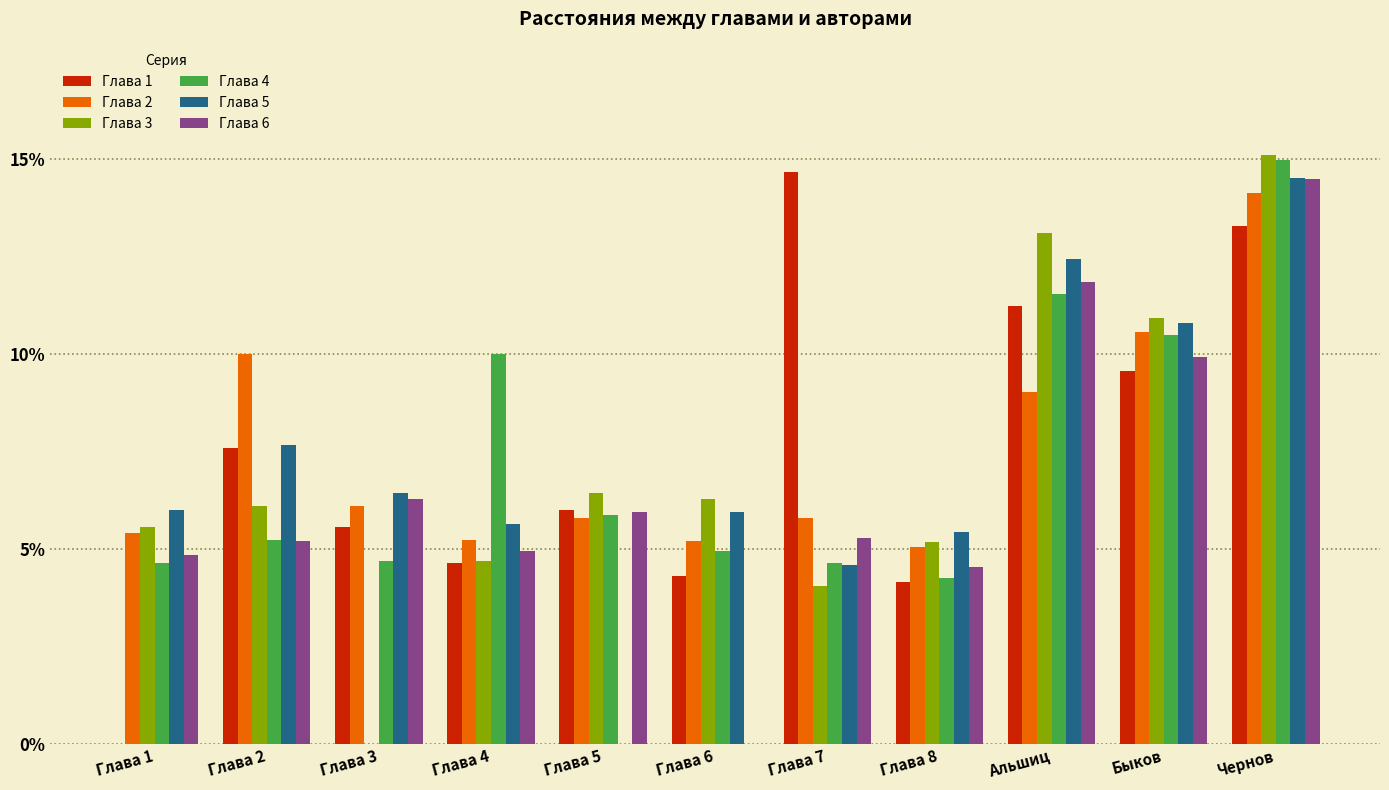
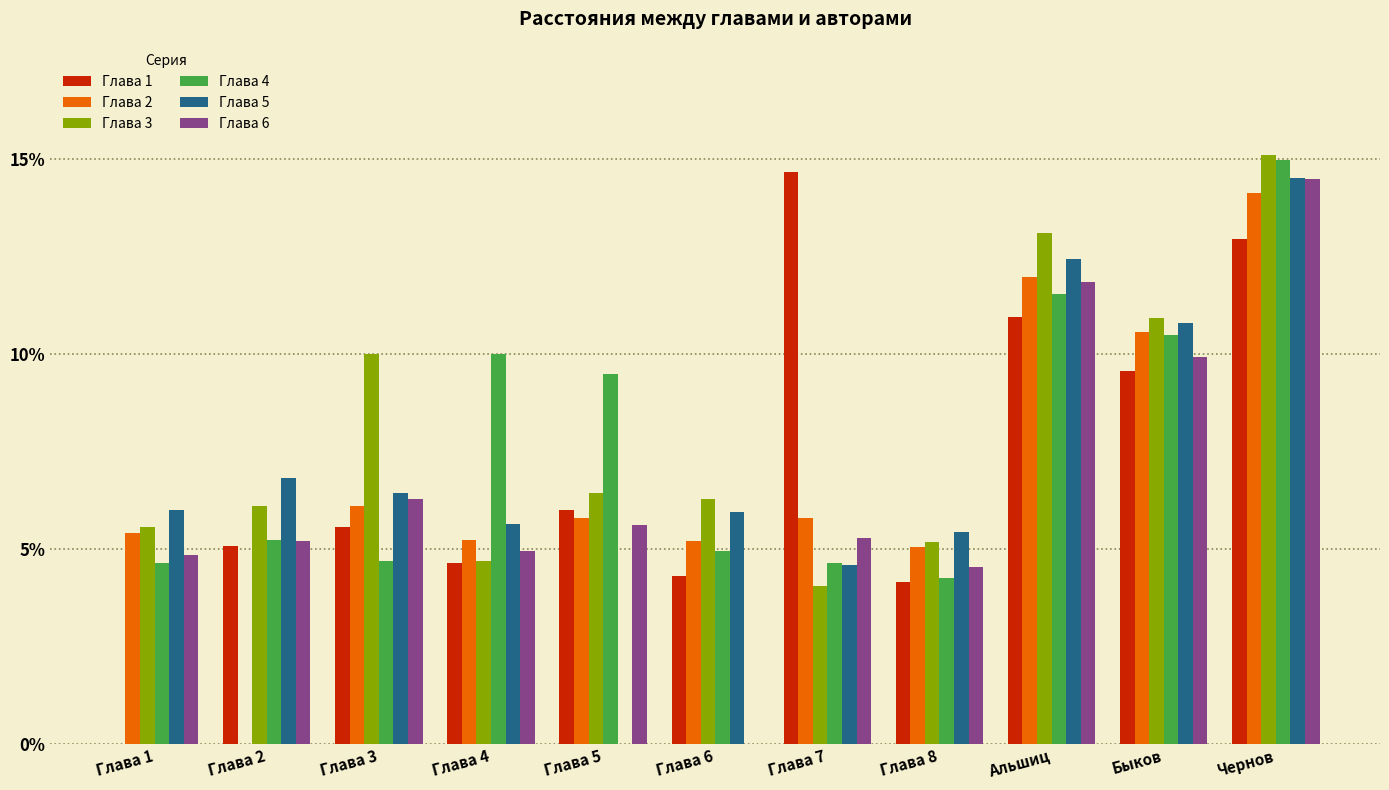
  {
    "Глава 1": {
      "Глава 1": "0.0%",
-     "Глава 2": "7.6%",
+     "Глава 2": "5.1%",
      "Глава 3": "5.6%",
      "Глава 4": "4.6%",
      "Глава 5": "6.0%",
      "Глава 6": "4.3%",
      "Глава 7": "14.7%",
      "Глава 8": "4.2%",
-     "Альшиц": "11.2%",
+     "Альшиц": "11.0%",
      "Быков": "9.6%",
-     "Чернов": "13.3%"
+     "Чернов": "12.9%"
    },
    "Глава 2": {
      "Глава 1": "5.4%",
-     "Глава 2": "10.0%",
+     "Глава 2": "0.0%",
      "Глава 3": "6.1%",
      "Глава 4": "5.2%",
      "Глава 5": "5.8%",
      "Глава 6": "5.2%",
      "Глава 7": "5.8%",
      "Глава 8": "5.0%",
-     "Альшиц": "9.0%",
+     "Альшиц": "12.0%",
      "Быков": "10.5%",
      "Чернов": "14.1%"
    },
    "Глава 3": {
      "Глава 1": "5.6%",
      "Глава 2": "6.1%",
-     "Глава 3": "0.0%",
+     "Глава 3": "10.0%",
      "Глава 4": "4.7%",
      "Глава 5": "6.4%",
      "Глава 6": "6.3%",
      "Глава 7": "4.0%",
      "Глава 8": "5.2%",
      "Альшиц": "13.1%",
      "Быков": "10.9%",
      "Чернов": "15.1%"
    },
    "Глава 4": {
      "Глава 1": "4.6%",
      "Глава 2": "5.2%",
      "Глава 3": "4.7%",
      "Глава 4": "10.0%",
-     "Глава 5": "5.9%",
+     "Глава 5": "9.5%",
      "Глава 6": "4.9%",
      "Глава 7": "4.6%",
      "Глава 8": "4.3%",
      "Альшиц": "11.5%",
      "Быков": "10.5%",
      "Чернов": "15.0%"
    },
    "Глава 5": {
      "Глава 1": "6.0%",
-     "Глава 2": "7.7%",
+     "Глава 2": "6.8%",
      "Глава 3": "6.4%",
      "Глава 4": "5.6%",
      "Глава 5": "0.0%",
      "Глава 6": "5.9%",
      "Глава 7": "4.6%",
      "Глава 8": "5.4%",
      "Альшиц": "12.4%",
      "Быков": "10.8%",
      "Чернов": "14.5%"
    },
    "Глава 6": {
      "Глава 1": "4.8%",
      "Глава 2": "5.2%",
      "Глава 3": "6.3%",
      "Глава 4": "4.9%",
-     "Глава 5": "5.9%",
+     "Глава 5": "5.6%",
      "Глава 6": "0.0%",
      "Глава 7": "5.3%",
      "Глава 8": "4.5%",
      "Альшиц": "11.8%",
      "Быков": "9.9%",
      "Чернов": "14.5%"
    }
  }
